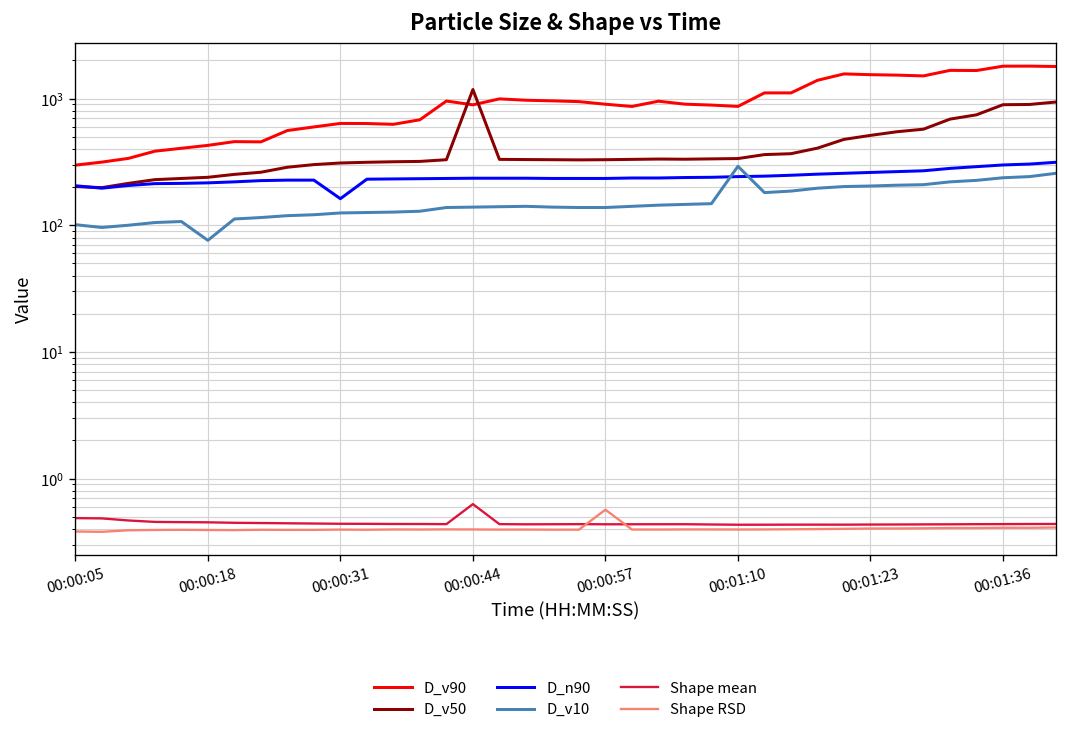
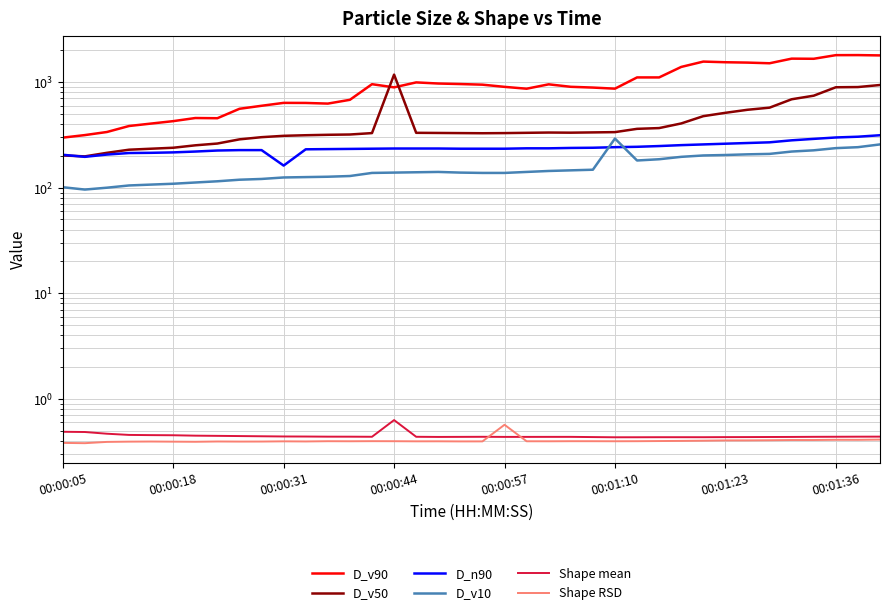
  {
    "D_v90": {
      "00:00:05": 300,
      "00:00:18": 430,
      "00:00:31": 600,
      "00:00:44": 900,
      "00:00:57": 900,
      "00:01:10": 900,
      "00:01:23": 1500,
      "00:01:36": 1800
    },
    "D_v50": {
      "00:00:18": 240,
      "00:00:31": 310,
      "00:00:44": 1200,
      "00:00:57": 330,
      "00:01:10": 340,
      "00:01:23": 500,
      "00:01:36": 900
    },
    "D_n90": {
      "00:00:18": 220,
      "00:00:31": 160,
      "00:00:44": 240,
      "00:00:57": 230,
      "00:01:10": 240,
      "00:01:23": 260,
      "00:01:36": 300
    },
    "D_v10": {
      "00:00:05": 100,
-     "00:00:18": 80,
+     "00:00:18": 110,
      "00:00:31": 130,
      "00:00:44": 140,
      "00:00:57": 140,
      "00:01:10": 290,
      "00:01:23": 200,
      "00:01:36": 240
    },
    "Shape mean": {
      "00:00:05": 0.5,
      "00:00:18": 0.45,
      "00:00:31": 0.44,
      "00:00:44": 0.6,
      "00:00:57": 0.44,
      "00:01:10": 0.43,
      "00:01:23": 0.43,
      "00:01:36": 0.44
    },
    "Shape RSD": {
      "00:00:05": 0.38,
      "00:00:18": 0.39,
      "00:00:31": 0.40,
      "00:00:44": 0.40,
      "00:00:57": 0.6,
      "00:01:10": 0.40,
      "00:01:23": 0.40,
      "00:01:36": 0.41
    }
  }
